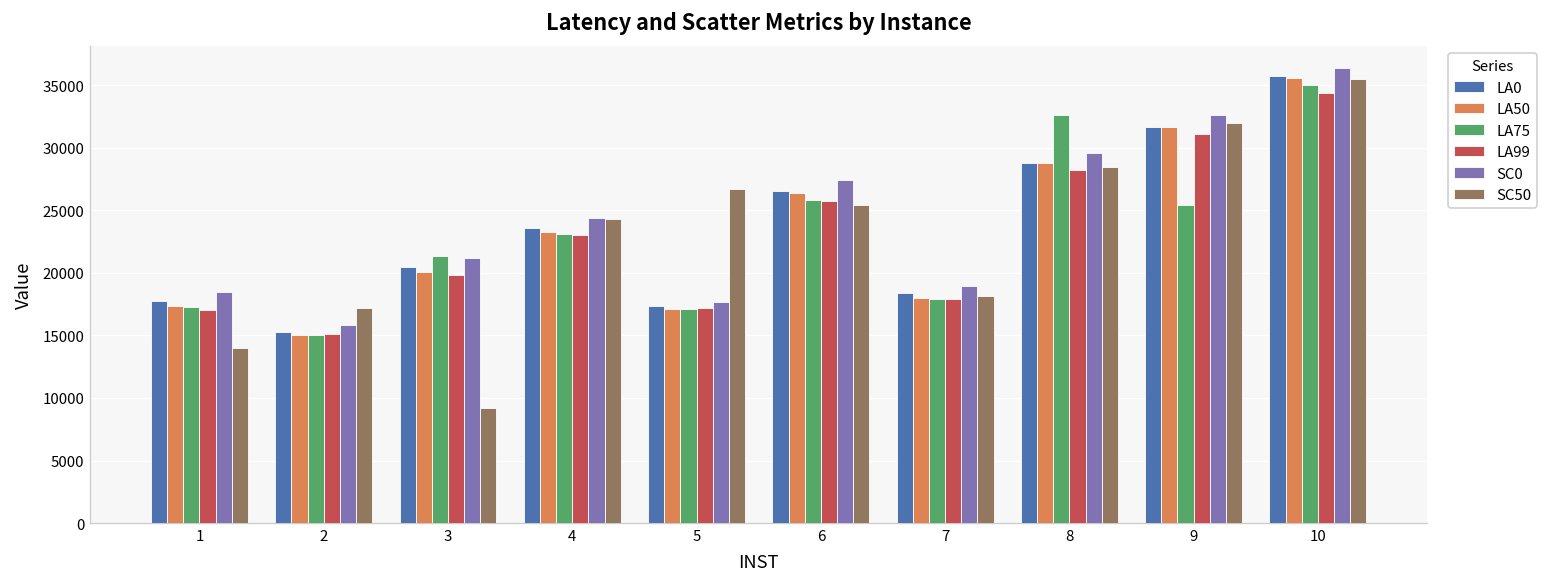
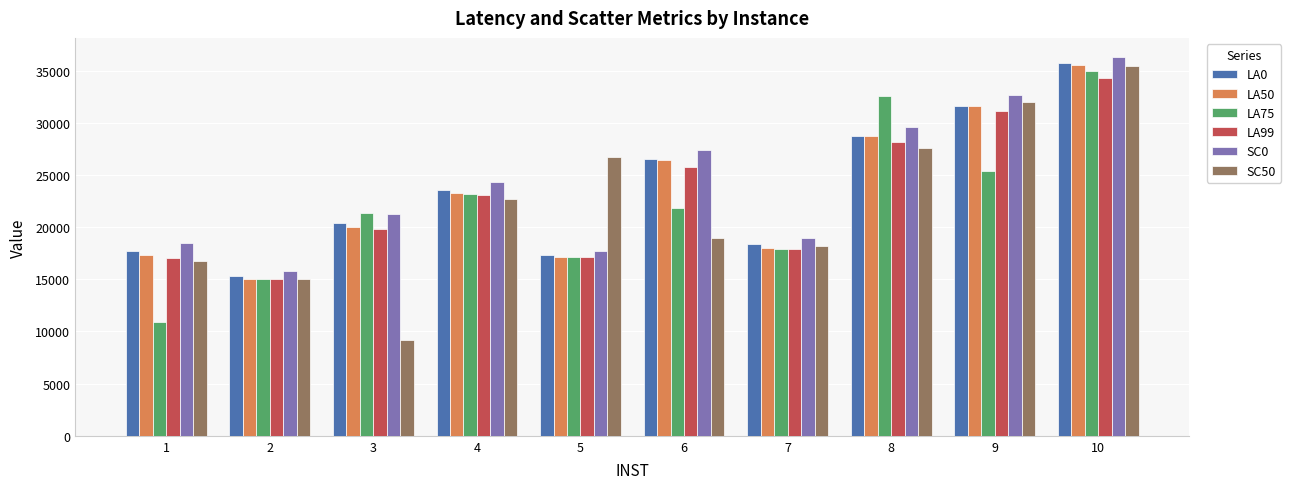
  {
    "LA75": {
-     "1": 17300,
+     "1": 10900,
      "2": 15000,
      "3": 21300,
      "4": 23100,
      "5": 17100,
-     "6": 25800,
+     "6": 21900,
      "7": 17900,
      "8": 32600,
      "9": 25400,
      "10": 35000
    },
    "SC50": {
-     "1": 14000,
-     "2": 17200,
+     "1": 16700,
+     "2": 15000,
      "3": 9200,
-     "4": 24300,
+     "4": 22700,
      "5": 26700,
-     "6": 25400,
+     "6": 19000,
      "7": 18200,
-     "8": 28500,
+     "8": 27600,
      "9": 32000,
      "10": 35500
    }
  }
